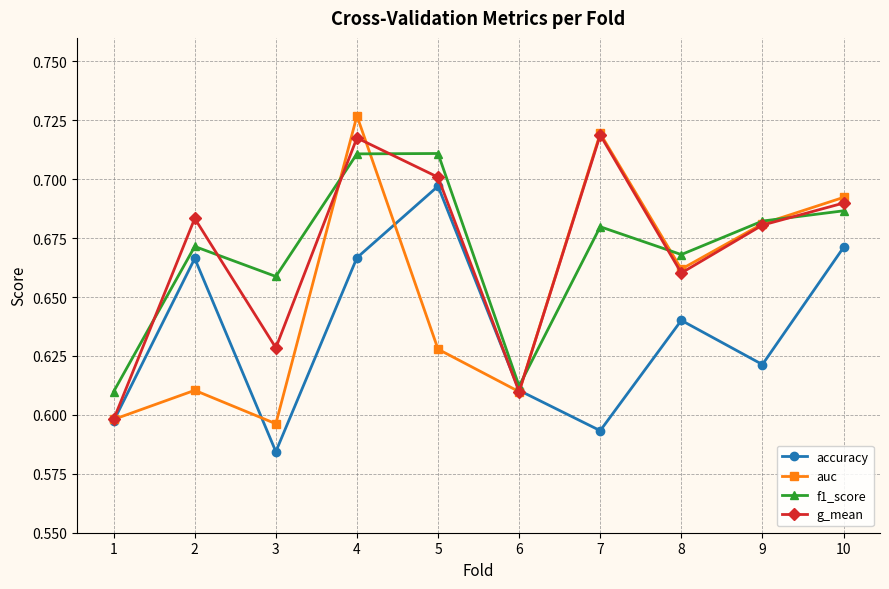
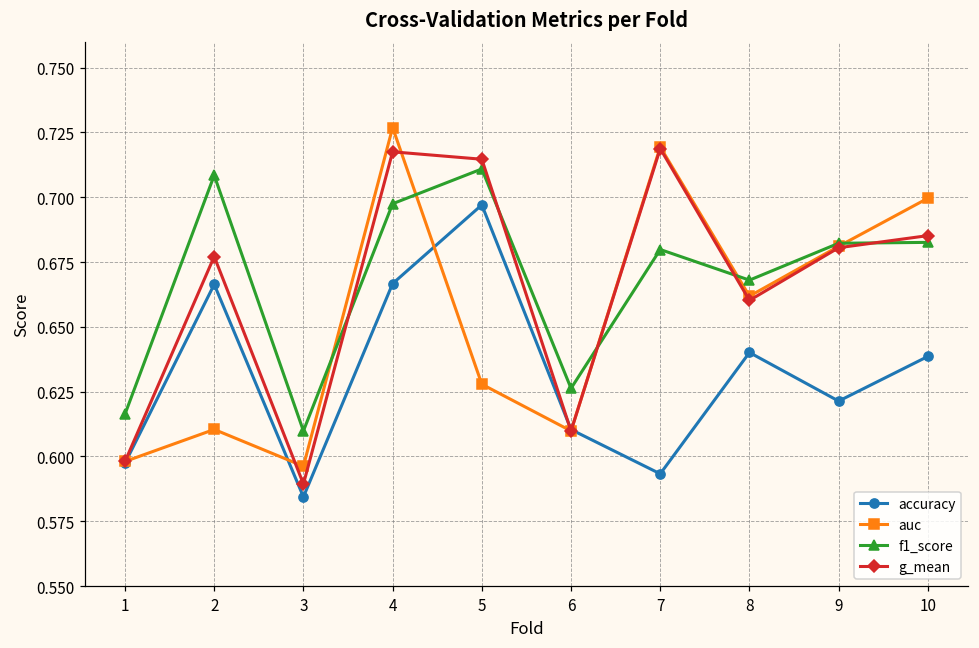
  {
    "accuracy": {
      "2": 0.666,
      "3": 0.584,
      "4": 0.667,
      "5": 0.697,
      "7": 0.593,
      "8": 0.640,
      "9": 0.621,
-     "10": 0.671
+     "10": 0.639
    },
    "auc": {
      "2": 0.610,
      "3": 0.596,
      "4": 0.727,
      "5": 0.628,
      "8": 0.662,
-     "10": 0.692
+     "10": 0.700
    },
    "f1_score": {
-     "1": 0.610,
-     "2": 0.671,
-     "3": 0.659,
-     "4": 0.711,
+     "1": 0.616,
+     "2": 0.708,
+     "3": 0.610,
+     "4": 0.698,
      "5": 0.711,
-     "6": 0.612,
+     "6": 0.626,
      "7": 0.680,
      "8": 0.668,
      "9": 0.682,
-     "10": 0.687
+     "10": 0.683
    },
    "g_mean": {
-     "2": 0.683,
-     "3": 0.628,
+     "2": 0.677,
+     "3": 0.589,
      "4": 0.718,
-     "5": 0.701,
+     "5": 0.715,
      "8": 0.660,
-     "10": 0.690
+     "10": 0.685
    }
  }
